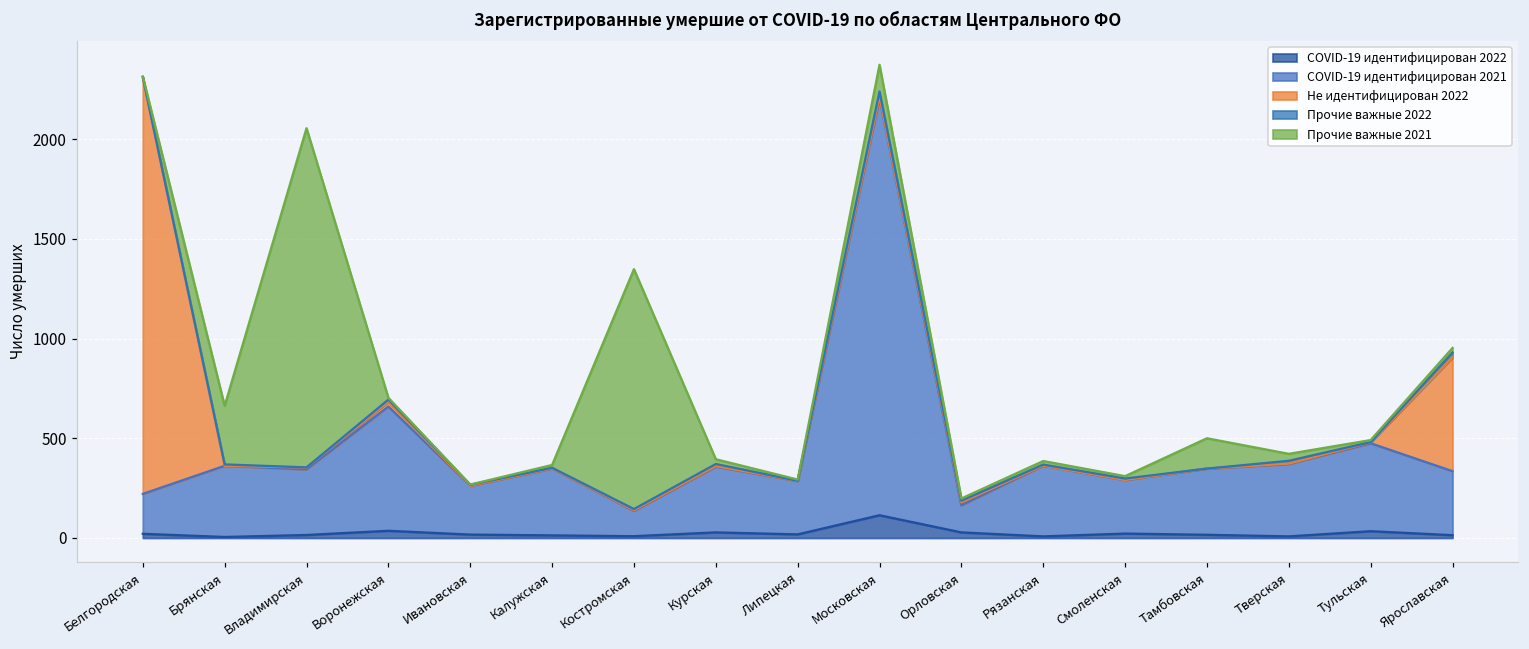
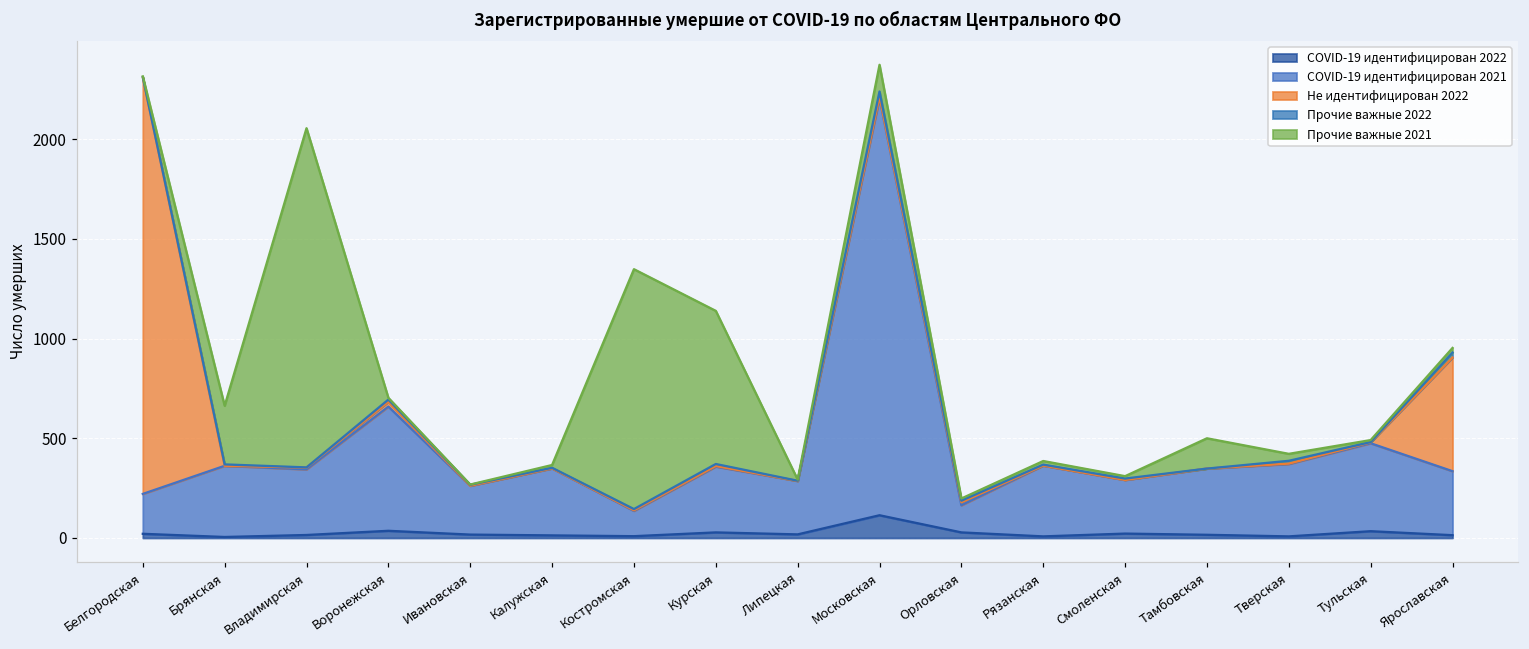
  {
    "Не идентифицирован 2022": {
      "Ярославская": 570
    },
    "Прочие важные 2021": {
      "Брянская": 290,
      "Владимирская": 1700,
      "Калужская": 10,
      "Костромская": 1200,
-     "Курская": 20,
+     "Курская": 770,
      "Московская": 130,
      "Рязанская": 20,
      "Тамбовская": 150,
      "Тверская": 40,
      "Ярославская": 20
    }
  }
